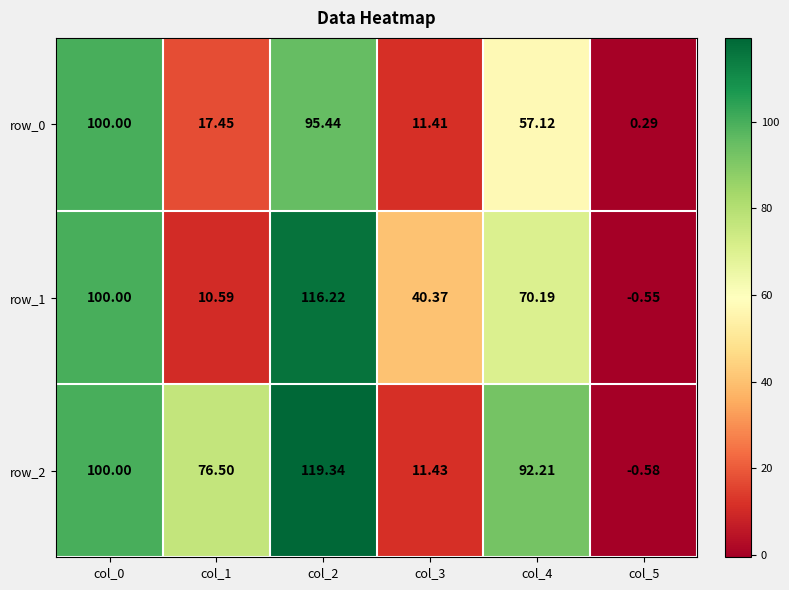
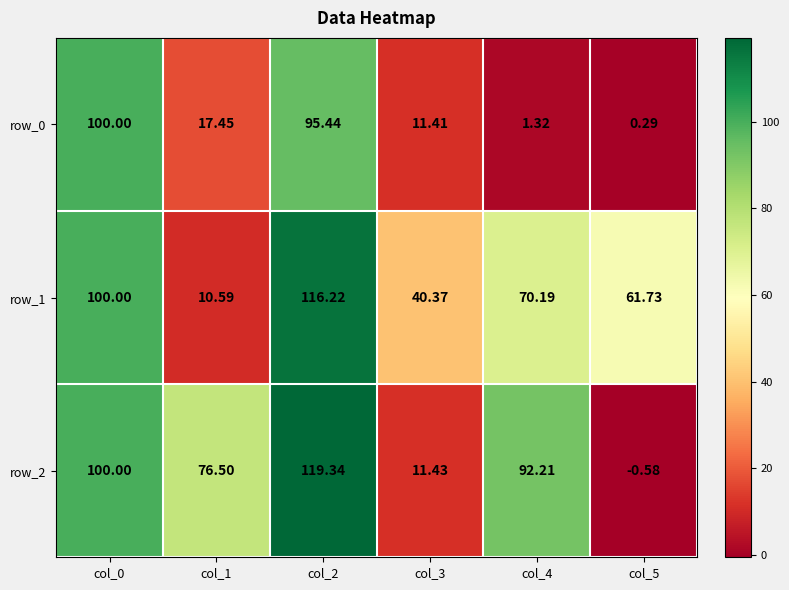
  {
    "row_0": {
      "col_0": 100.00,
      "col_1": 17.45,
      "col_2": 95.44,
      "col_3": 11.41,
-     "col_4": 57.12,
+     "col_4": 1.32,
      "col_5": 0.29
    },
    "row_1": {
      "col_0": 100.00,
      "col_1": 10.59,
      "col_2": 116.22,
      "col_3": 40.37,
      "col_4": 70.19,
-     "col_5": -0.55
+     "col_5": 61.73
    },
    "row_2": {
      "col_0": 100.00,
      "col_1": 76.50,
      "col_2": 119.34,
      "col_3": 11.43,
      "col_4": 92.21,
      "col_5": -0.58
    }
  }
